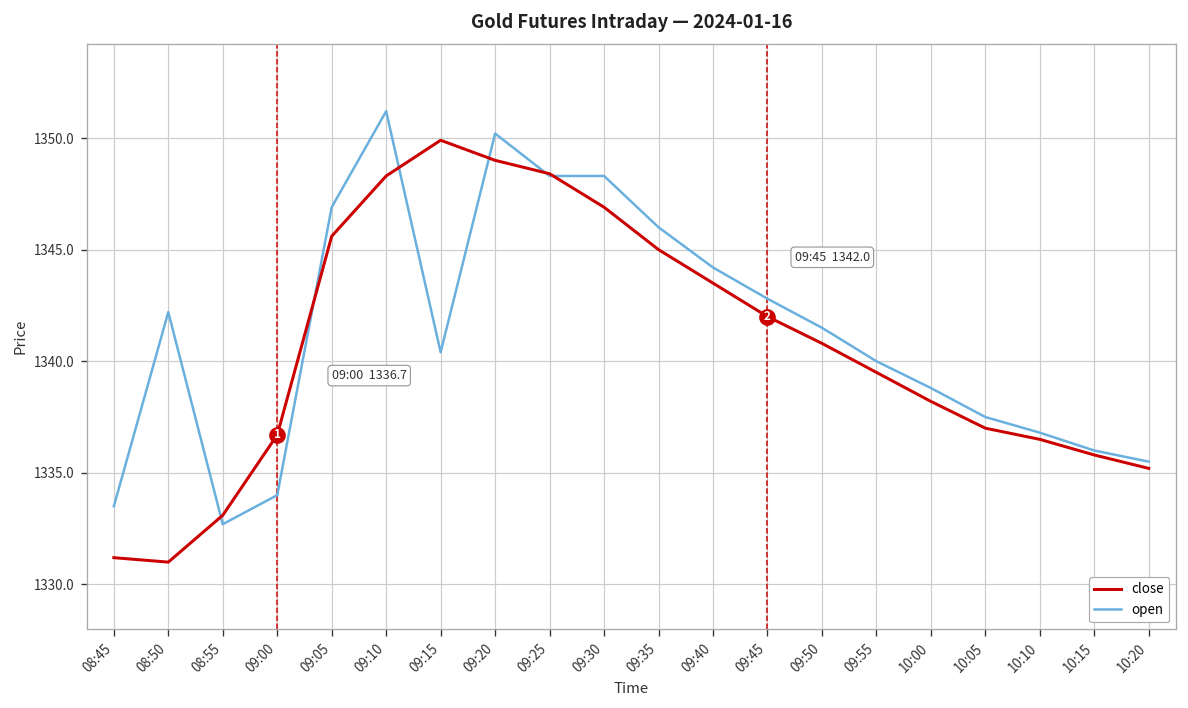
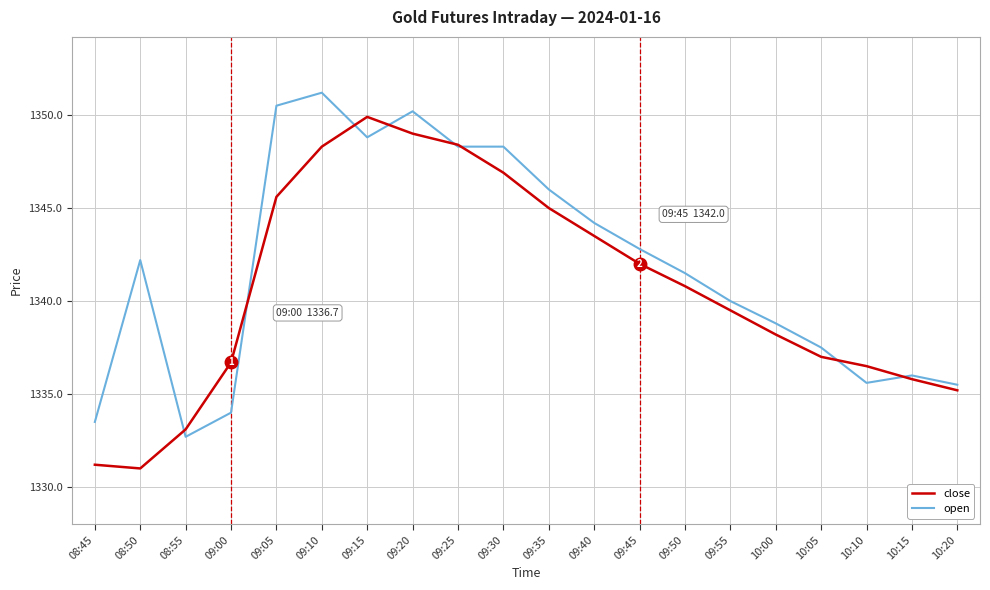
  {
    "open": {
      "08:45": 1333.5,
      "08:50": 1342.2,
      "08:55": 1332.7,
      "09:00": 1334.0,
-     "09:05": 1346.9,
+     "09:05": 1350.5,
      "09:10": 1351.2,
-     "09:15": 1340.4,
+     "09:15": 1348.8,
      "09:20": 1350.2,
      "09:30": 1348.3,
      "09:35": 1346.0,
      "09:40": 1344.2,
      "09:45": 1342.8,
      "09:50": 1341.5,
      "09:55": 1340.0,
      "10:00": 1338.8,
      "10:05": 1337.5,
-     "10:10": 1336.8,
+     "10:10": 1335.6,
      "10:15": 1336.0,
      "10:20": 1335.5
    }
  }
